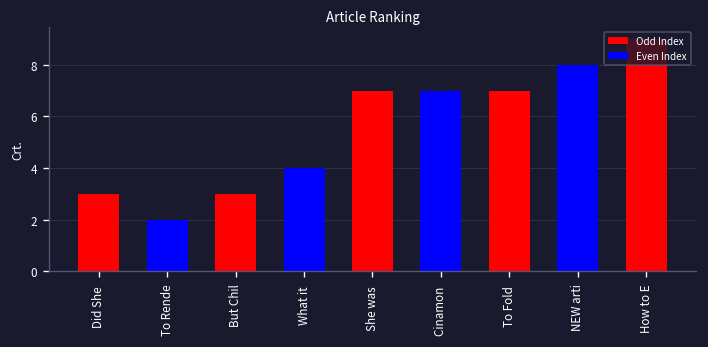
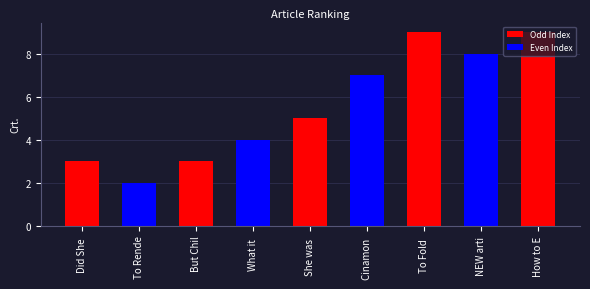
  {
    "Did She": 3,
    "To Rende": 2,
    "But Chil": 3,
    "What it": 4,
-   "She was": 7,
+   "She was": 5,
    "Cinamon": 7,
-   "To Fold": 7,
+   "To Fold": 9,
    "NEW arti": 8
  }
